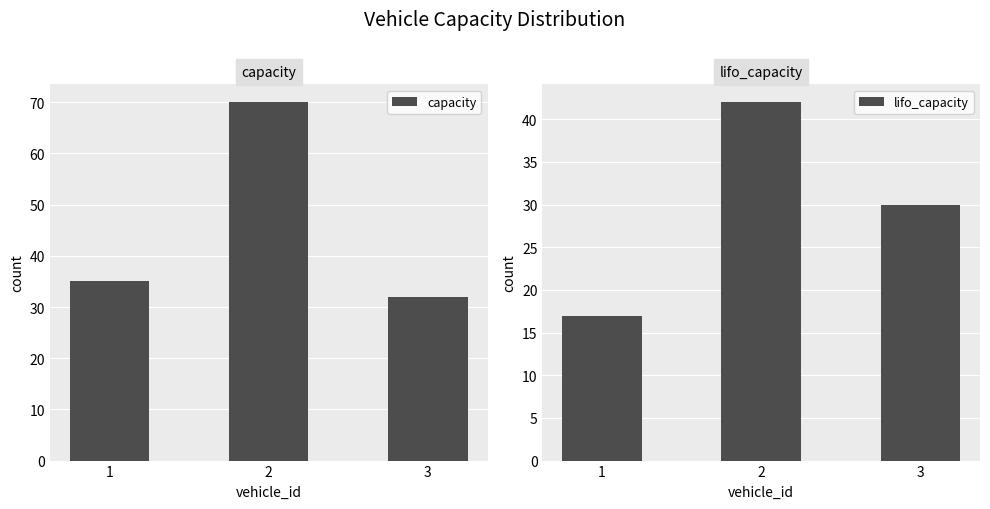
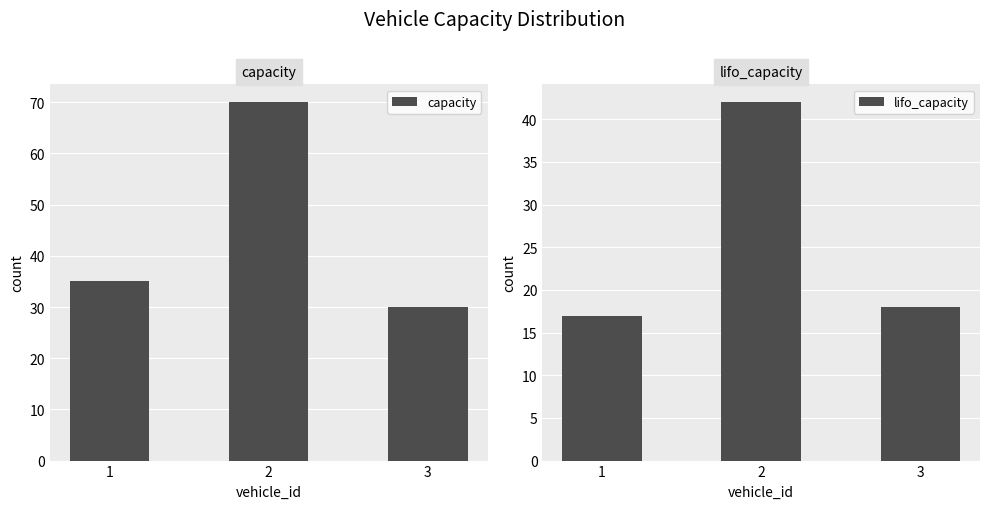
  {
    "capacity": {
      "1": 35,
      "2": 70,
-     "3": 32
+     "3": 30
    },
    "lifo_capacity": {
      "1": 17,
      "2": 42,
-     "3": 30
+     "3": 18
    }
  }
